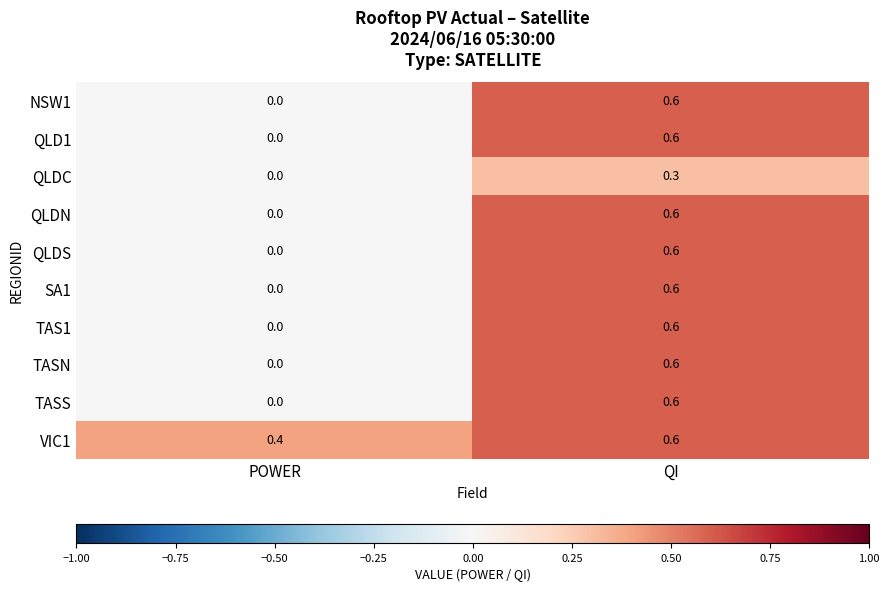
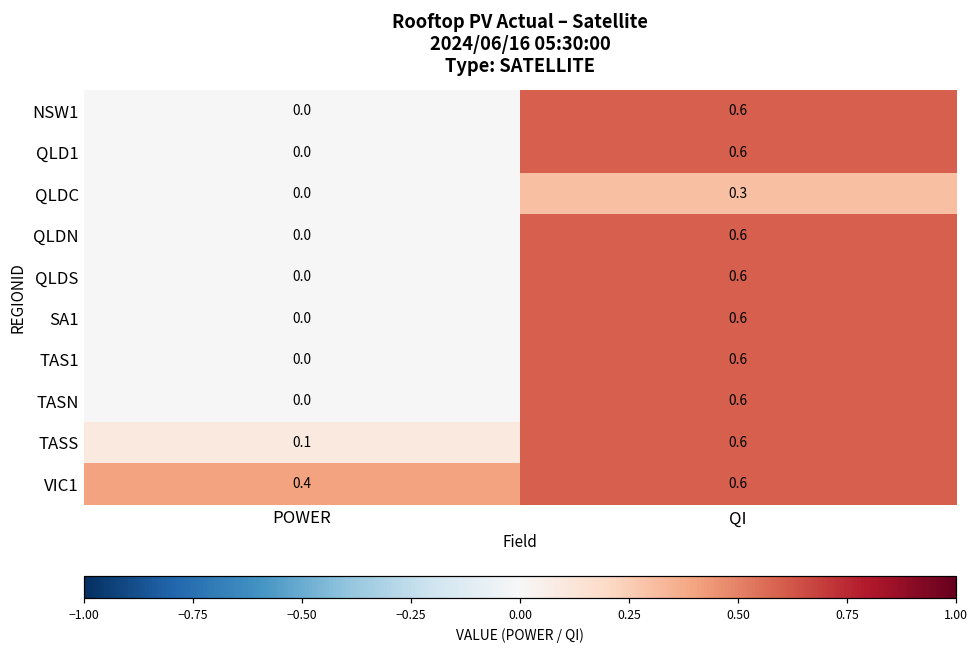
  {
    "NSW1": {
      "POWER": 0.0,
      "QI": 0.6
    },
    "QLD1": {
      "POWER": 0.0,
      "QI": 0.6
    },
    "QLDC": {
      "POWER": 0.0,
      "QI": 0.3
    },
    "QLDN": {
      "POWER": 0.0,
      "QI": 0.6
    },
    "QLDS": {
      "POWER": 0.0,
      "QI": 0.6
    },
    "SA1": {
      "POWER": 0.0,
      "QI": 0.6
    },
    "TAS1": {
      "POWER": 0.0,
      "QI": 0.6
    },
    "TASN": {
      "POWER": 0.0,
      "QI": 0.6
    },
    "TASS": {
-     "POWER": 0.0,
+     "POWER": 0.1,
      "QI": 0.6
    },
    "VIC1": {
      "POWER": 0.4,
      "QI": 0.6
    }
  }
